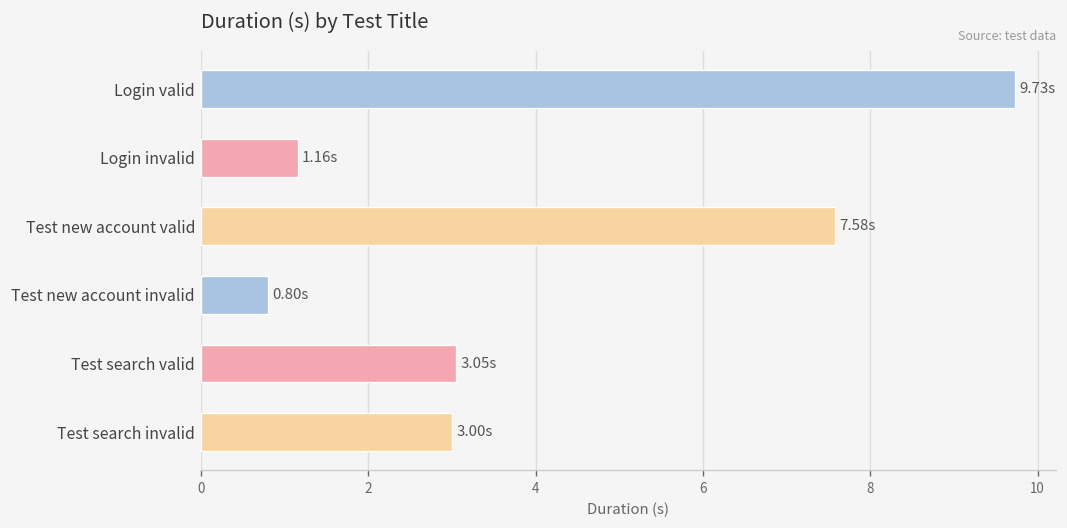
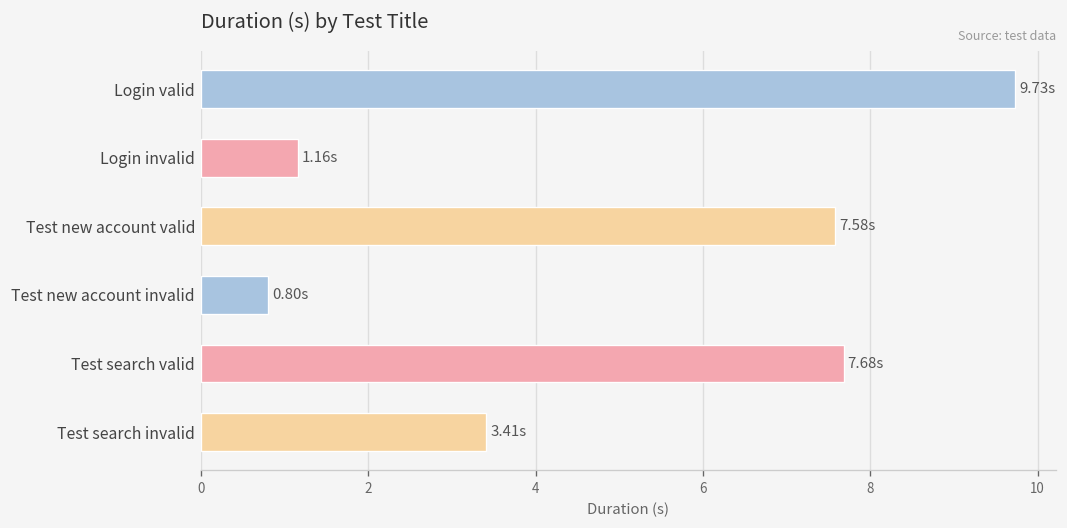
  {
    "Login valid": "9.73s",
    "Login invalid": "1.16s",
    "Test new account valid": "7.58s",
    "Test new account invalid": "0.80s",
-   "Test search valid": "3.05s",
-   "Test search invalid": "3.00s"
+   "Test search valid": "7.68s",
+   "Test search invalid": "3.41s"
  }
